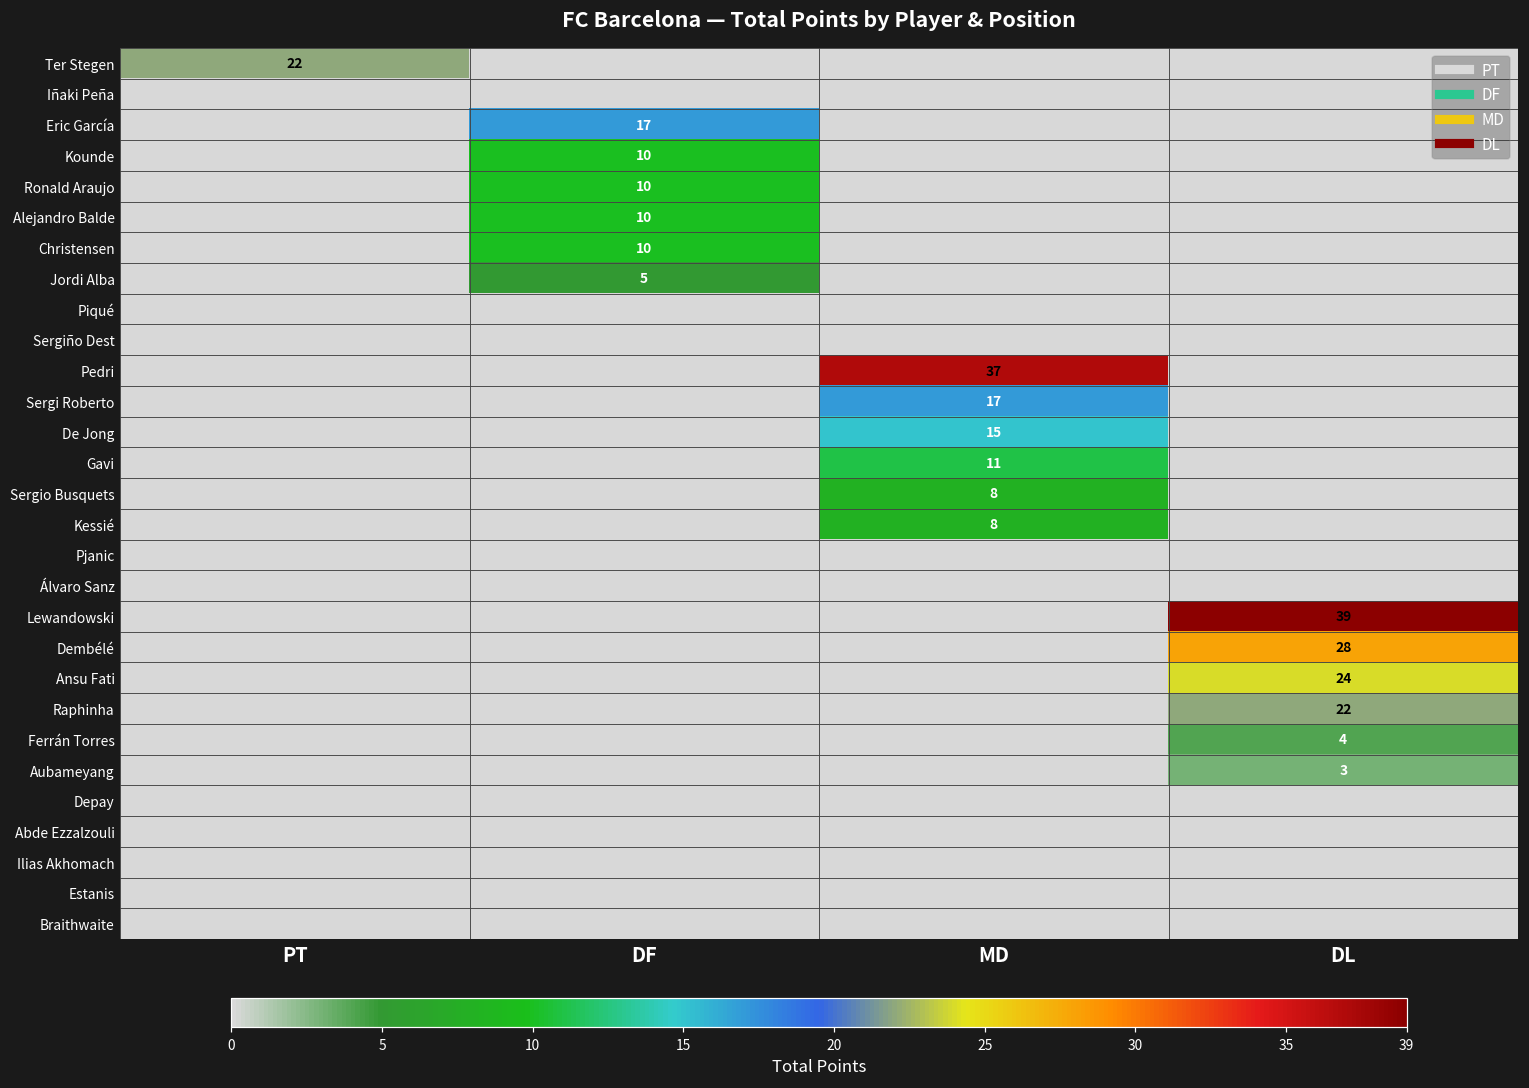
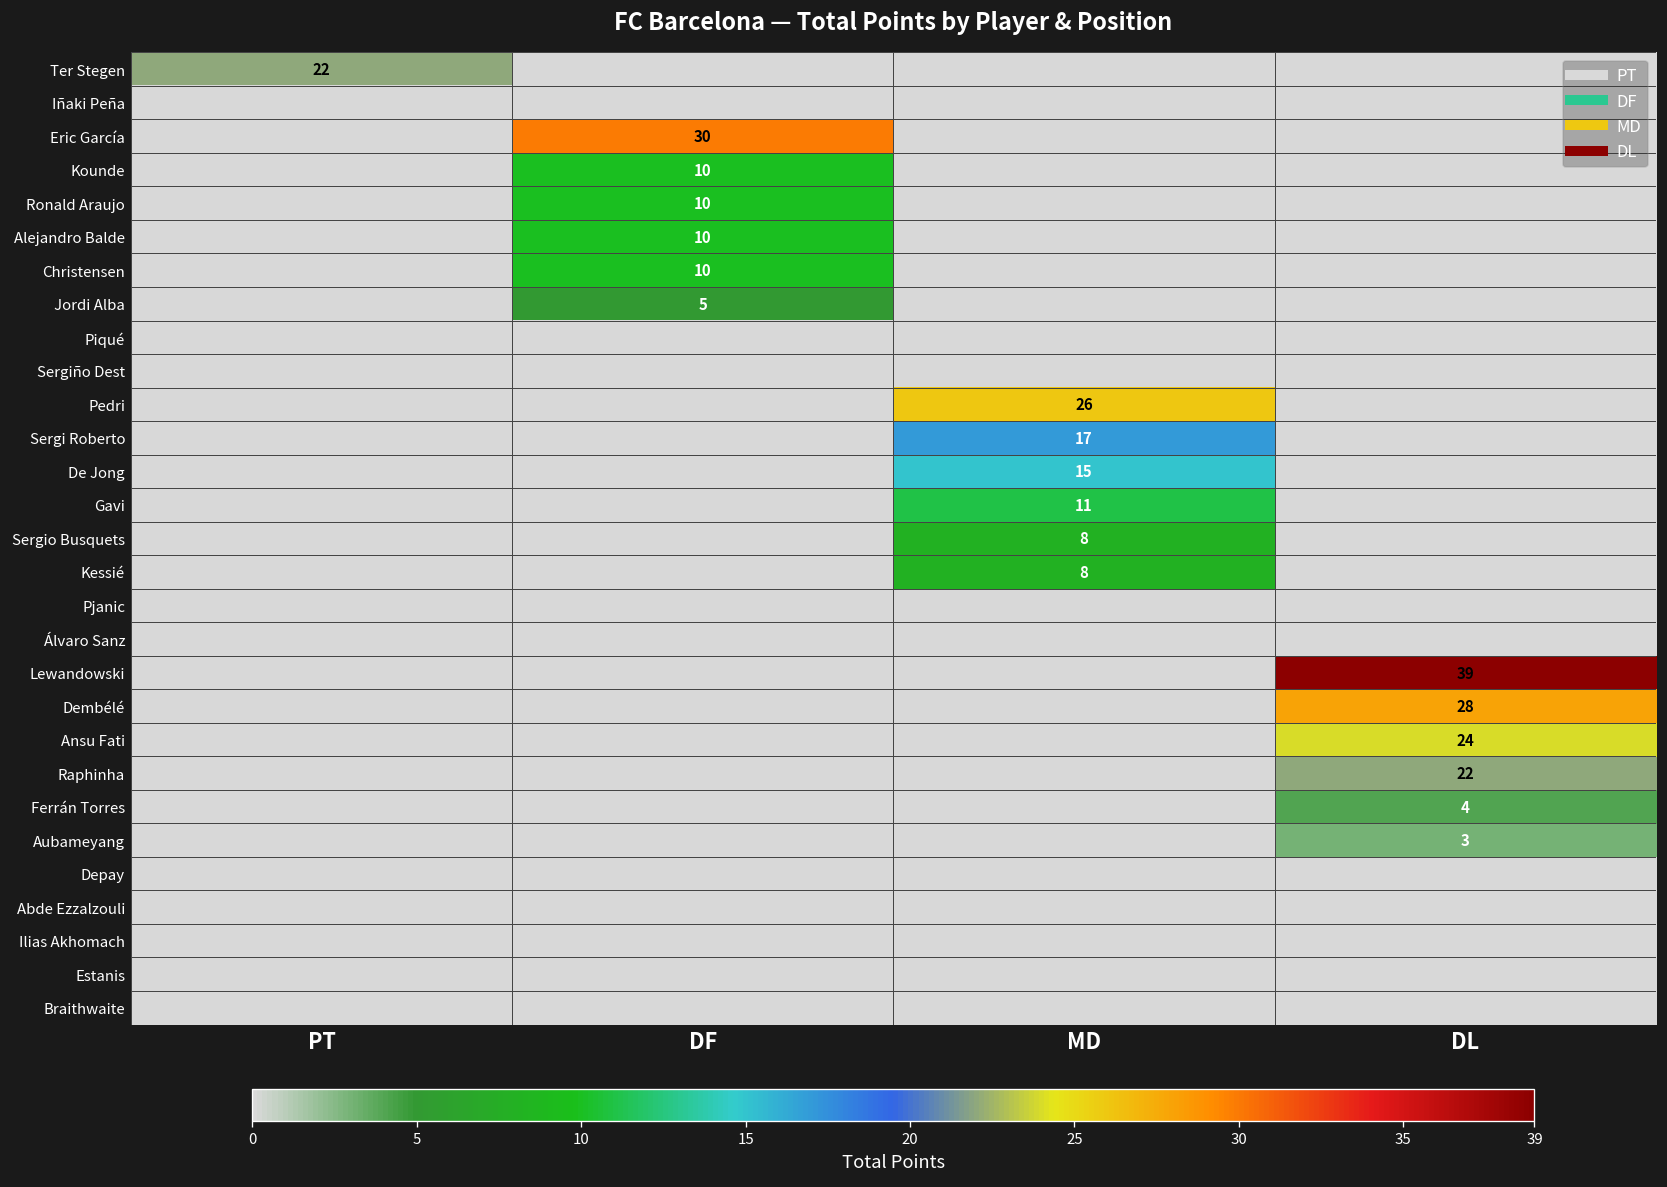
  {
    "Ter Stegen": {
      "PT": 22
    },
    "Eric García": {
-     "DF": 17
+     "DF": 30
    },
    "Kounde": {
      "DF": 10
    },
    "Ronald Araujo": {
      "DF": 10
    },
    "Alejandro Balde": {
      "DF": 10
    },
    "Christensen": {
      "DF": 10
    },
    "Jordi Alba": {
      "DF": 5
    },
    "Pedri": {
-     "MD": 37
+     "MD": 26
    },
    "Sergi Roberto": {
      "MD": 17
    },
    "De Jong": {
      "MD": 15
    },
    "Gavi": {
      "MD": 11
    },
    "Sergio Busquets": {
      "MD": 8
    },
    "Kessié": {
      "MD": 8
    },
    "Lewandowski": {
      "DL": 39
    },
    "Dembélé": {
      "DL": 28
    },
    "Ansu Fati": {
      "DL": 24
    },
    "Raphinha": {
      "DL": 22
    },
    "Ferrán Torres": {
      "DL": 4
    },
    "Aubameyang": {
      "DL": 3
    }
  }
